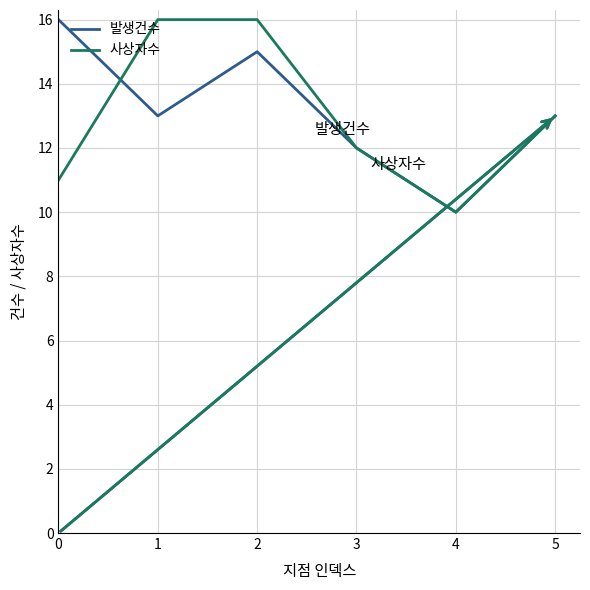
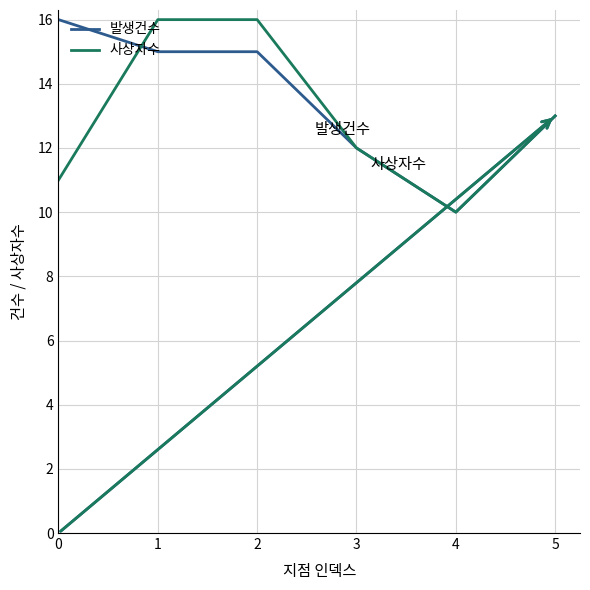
  {
    "발생건수": {
      "0": 16,
-     "1": 13,
+     "1": 15,
      "2": 15
    },
    "사상자수": {
      "0": 11,
      "1": 16,
      "2": 16
    }
  }
